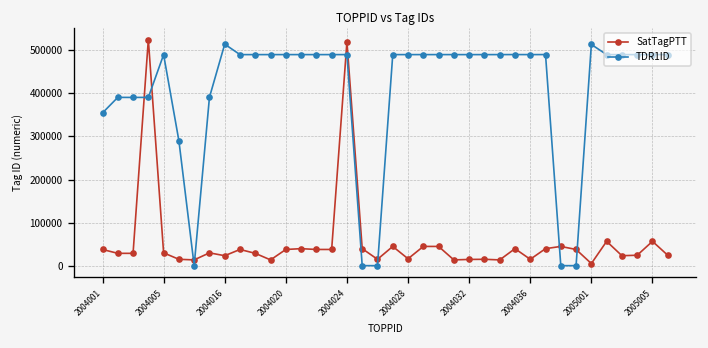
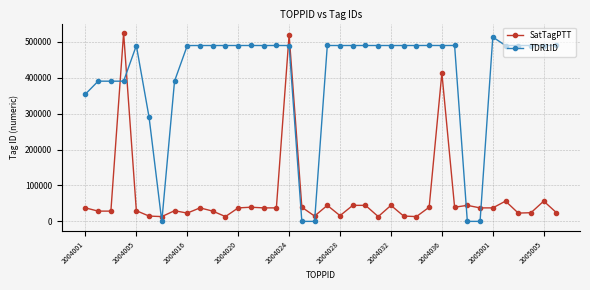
  {
    "SatTagPTT": {
      "2004001": 40000,
      "2004005": 30000,
      "2004016": 20000,
      "2004020": 40000,
      "2004024": 520000,
      "2004028": 20000,
-     "2004032": 10000,
-     "2004036": 10000,
-     "2005001": 0,
+     "2004032": 40000,
+     "2004036": 410000,
+     "2005001": 40000,
      "2005005": 60000
    },
    "TDR1ID": {
      "2004001": 350000,
      "2004005": 490000,
-     "2004016": 510000,
+     "2004016": 490000,
      "2004020": 490000,
      "2004024": 490000,
      "2004028": 490000,
      "2004032": 490000,
      "2004036": 490000,
      "2005001": 510000
    }
  }
